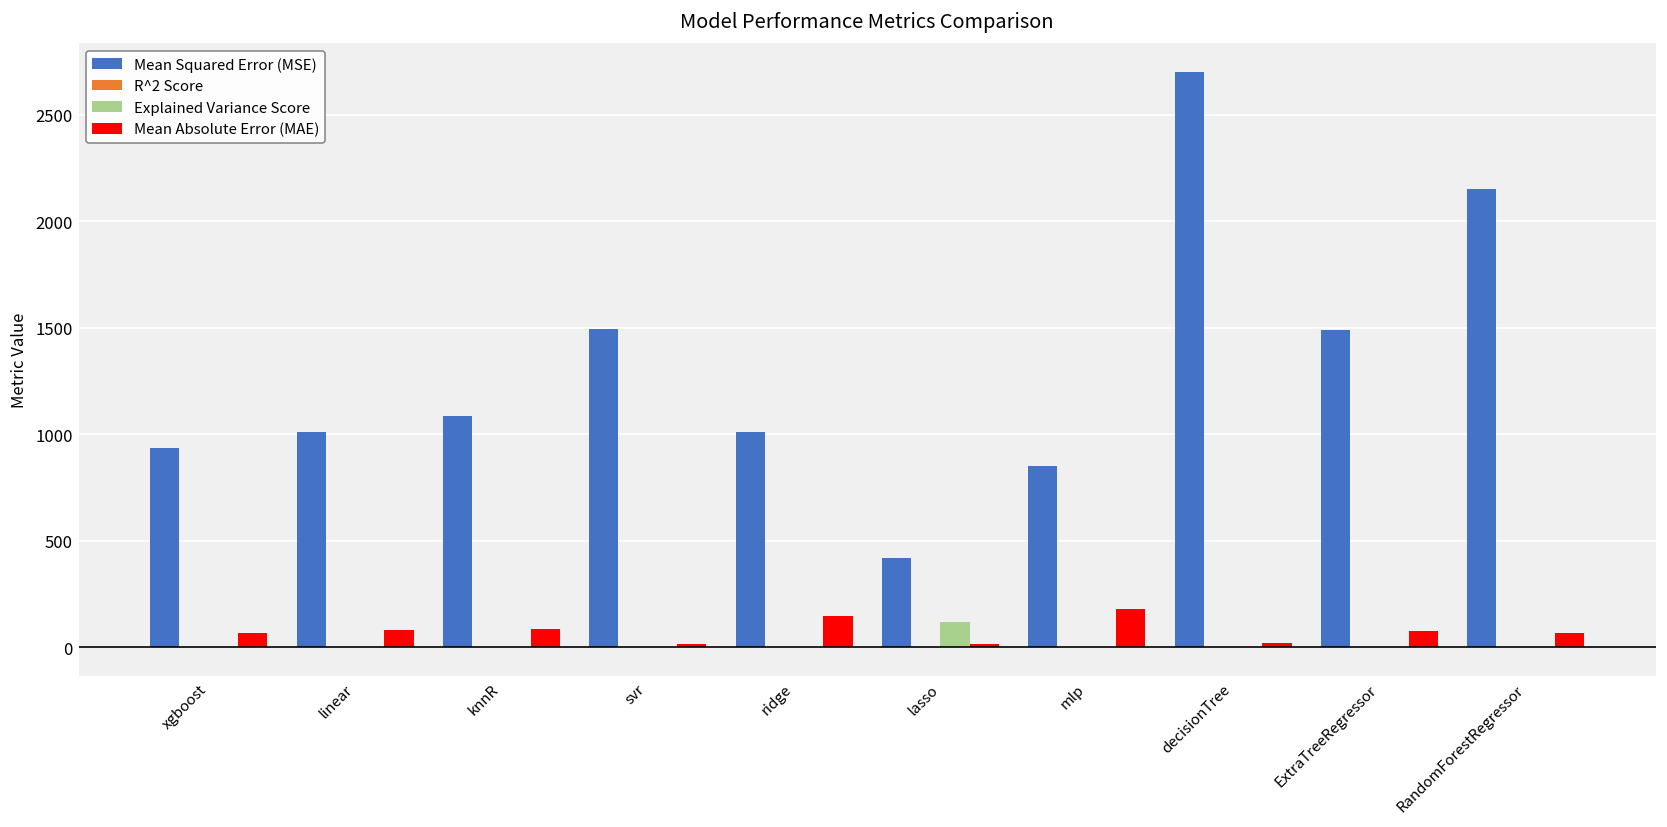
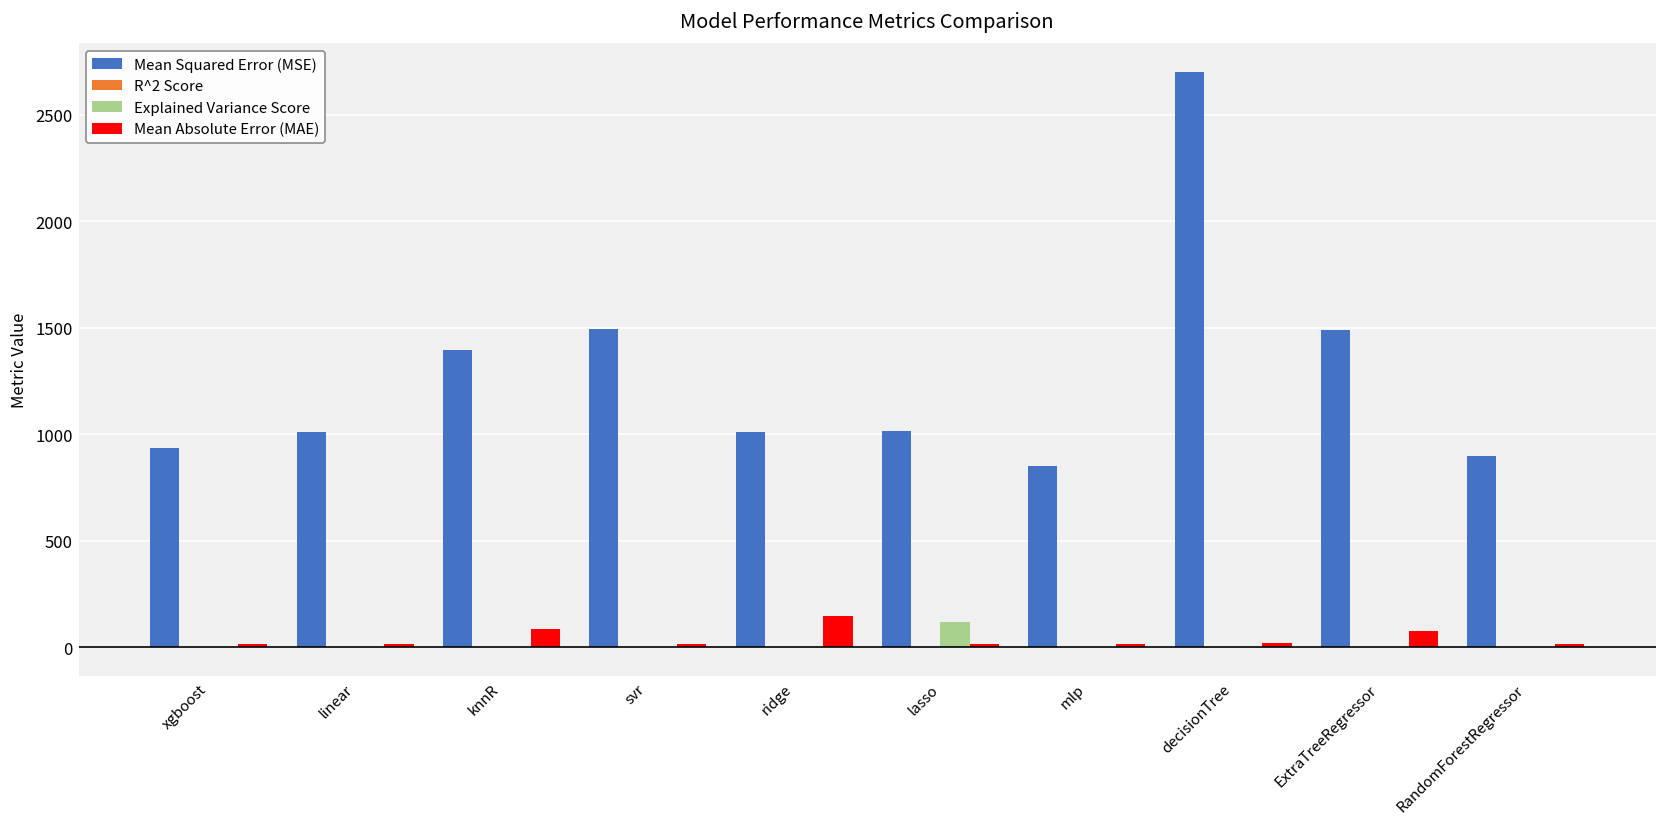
  {
    "Mean Squared Error (MSE)": {
      "xgboost": 940,
      "linear": 1010,
-     "knnR": 1090,
+     "knnR": 1400,
      "svr": 1490,
      "ridge": 1010,
-     "lasso": 420,
+     "lasso": 1020,
      "mlp": 850,
      "decisionTree": 2700,
      "ExtraTreeRegressor": 1490,
-     "RandomForestRegressor": 2150
+     "RandomForestRegressor": 900
    },
    "Explained Variance Score": {
      "lasso": 120
    },
    "Mean Absolute Error (MAE)": {
-     "xgboost": 70,
-     "linear": 80,
+     "xgboost": 20,
+     "linear": 20,
      "knnR": 90,
      "svr": 20,
      "ridge": 150,
      "lasso": 20,
-     "mlp": 180,
+     "mlp": 20,
      "decisionTree": 20,
      "ExtraTreeRegressor": 80,
-     "RandomForestRegressor": 70
+     "RandomForestRegressor": 10
    }
  }
